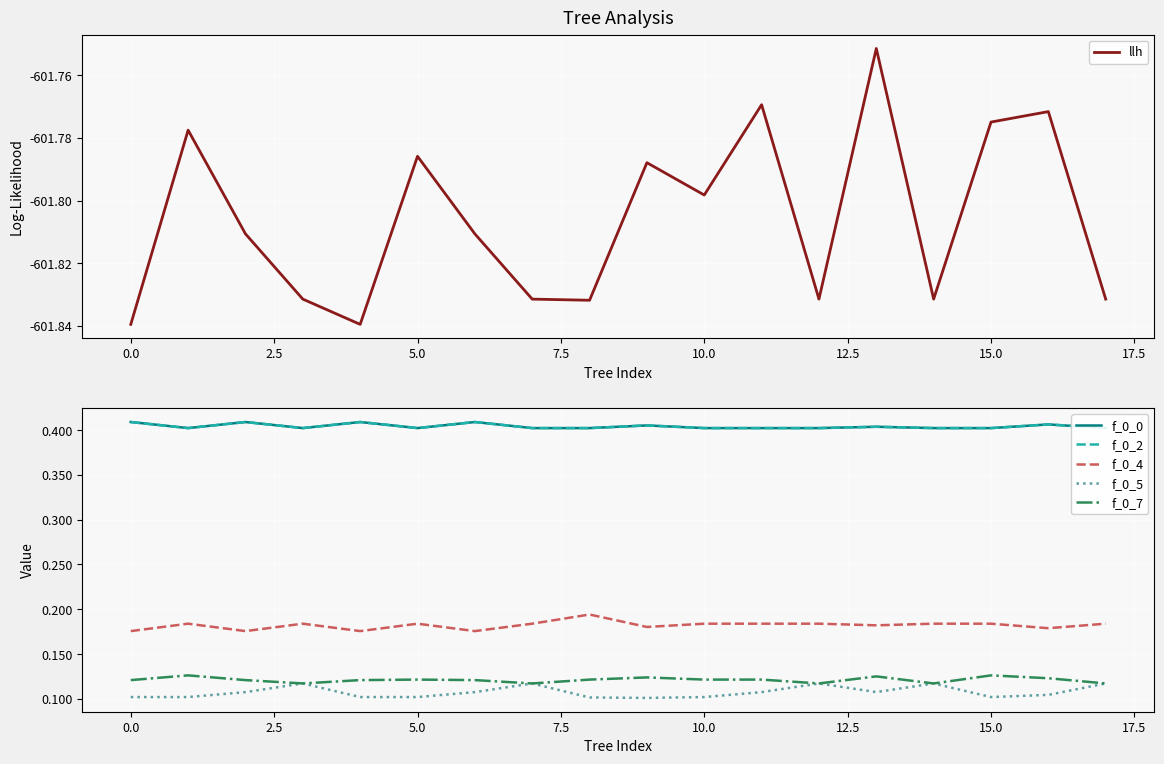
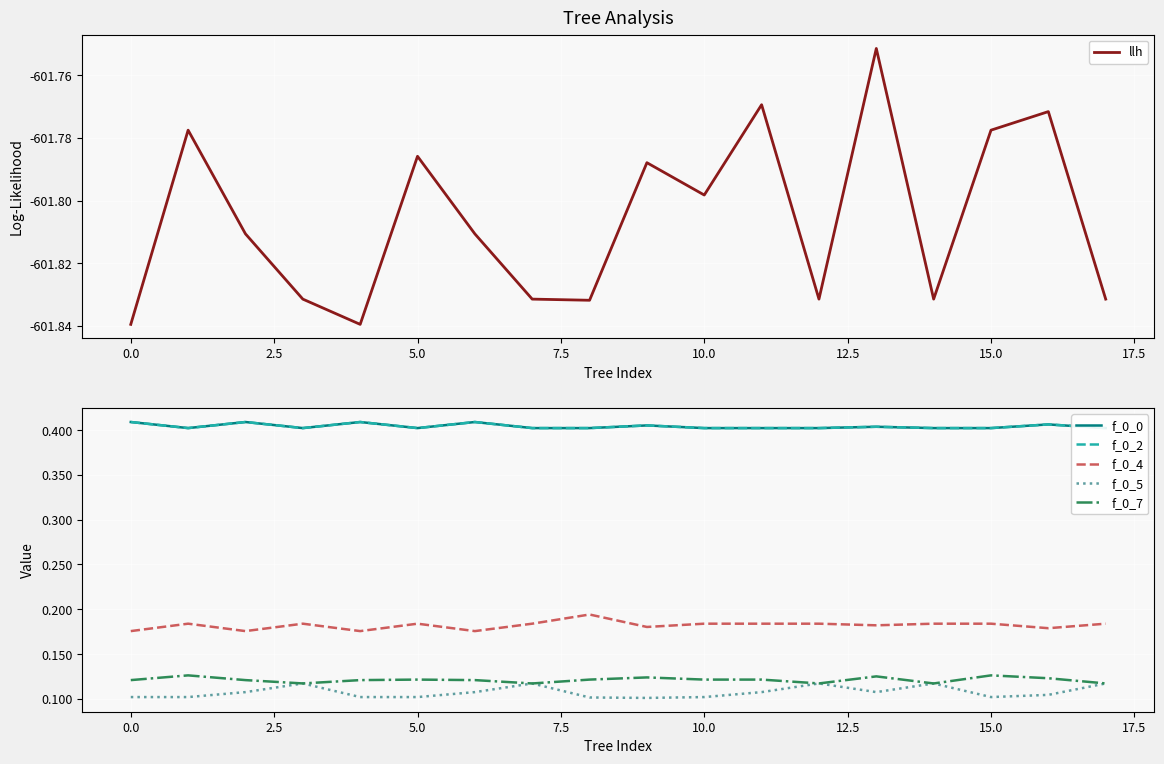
  {
    "Tree Analysis": {
      "0.0": -601.839,
      "5.0": -601.786,
      "10.0": -601.798,
-     "15.0": -601.775
+     "15.0": -601.778
    }
  }
